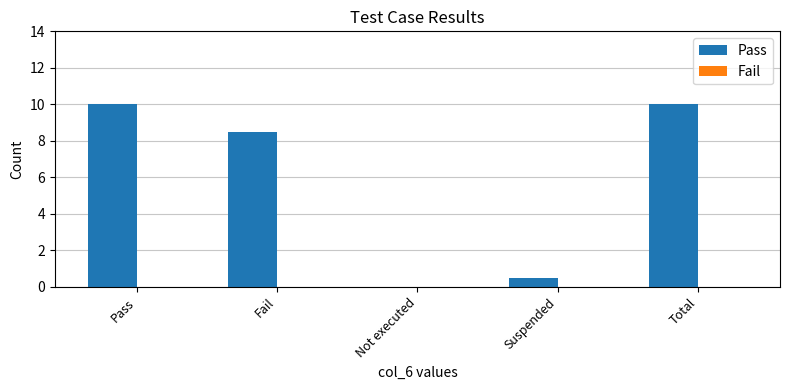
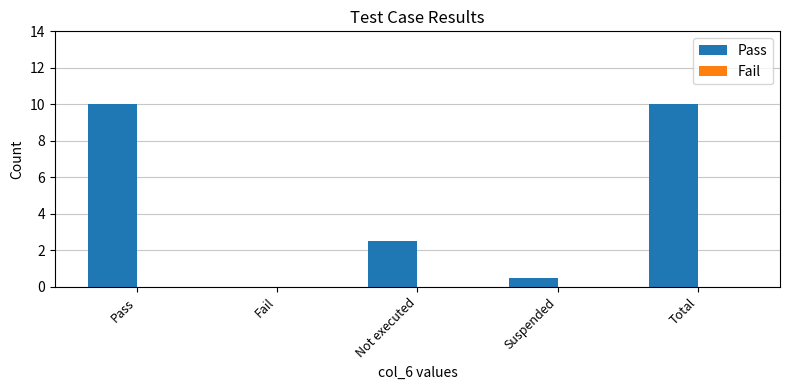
  {
    "Pass": {
      "Pass": 10.0,
-     "Fail": 8.5,
-     "Not executed": 0.0,
+     "Fail": 0.0,
+     "Not executed": 2.5,
      "Suspended": 0.5,
      "Total": 10.0
    },
    "Fail": {
      "Pass": 0.0,
      "Fail": 0.0,
      "Not executed": 0.0,
      "Suspended": 0.0,
      "Total": 0.0
    }
  }
